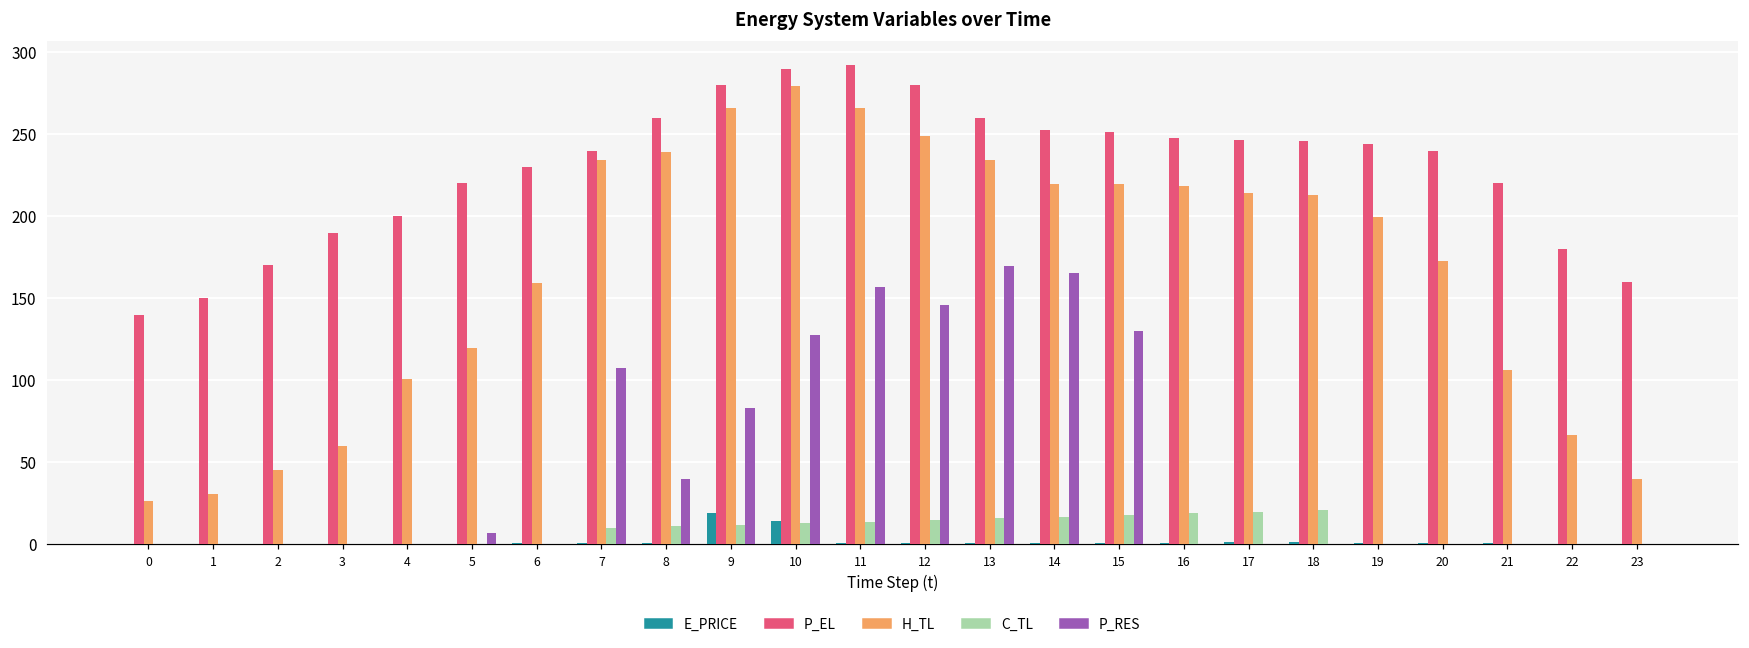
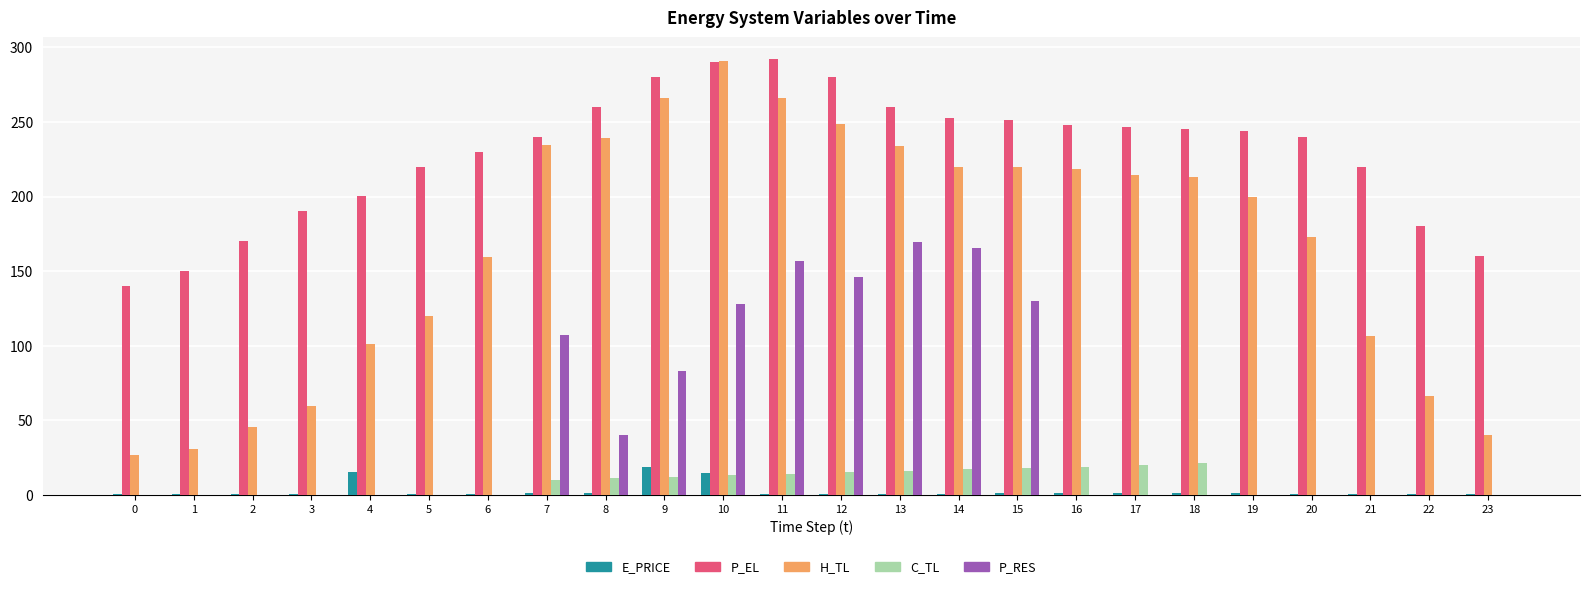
  {
    "E_PRICE": {
-     "4": 0,
+     "4": 16,
      "9": 19,
      "10": 14
    },
    "P_EL": {
      "0": 140,
      "1": 150,
      "2": 170,
      "3": 190,
      "4": 200,
      "5": 220,
      "6": 230,
      "7": 240,
      "8": 260,
      "9": 280,
      "10": 290,
      "11": 292,
      "12": 280,
      "13": 260,
      "14": 252,
      "15": 251,
      "16": 248,
      "17": 246,
      "18": 246,
      "19": 244,
      "20": 240,
      "21": 220,
      "22": 180,
      "23": 160
    },
    "H_TL": {
      "0": 27,
      "1": 31,
      "2": 45,
      "3": 60,
      "4": 101,
      "5": 120,
      "6": 160,
      "7": 234,
      "8": 239,
      "9": 266,
-     "10": 279,
+     "10": 291,
      "11": 266,
      "12": 249,
      "13": 234,
      "14": 219,
      "15": 219,
      "16": 218,
      "17": 214,
      "18": 213,
      "19": 200,
      "20": 173,
      "21": 106,
      "22": 66,
      "23": 40
    },
    "C_TL": {
      "0": 0,
      "1": 0,
      "2": 0,
      "3": 0,
      "4": 0,
      "5": 0,
      "6": 0,
      "7": 10,
      "8": 11,
      "9": 12,
      "10": 13,
      "11": 14,
      "12": 15,
      "13": 16,
      "14": 17,
      "15": 18,
      "16": 19,
      "17": 20,
      "18": 21,
      "19": 0,
      "20": 0,
      "21": 0,
      "22": 0,
      "23": 0
    },
    "P_RES": {
      "0": 0,
      "1": 0,
      "2": 0,
      "3": 0,
      "4": 0,
-     "5": 7,
+     "5": 0,
      "6": 0,
      "7": 107,
      "8": 40,
      "9": 83,
      "10": 128,
      "11": 157,
      "12": 146,
      "13": 170,
      "14": 166,
      "15": 130,
      "16": 0,
      "17": 0,
      "18": 0,
      "19": 0,
      "20": 0,
      "21": 0,
      "22": 0,
      "23": 0
    }
  }
